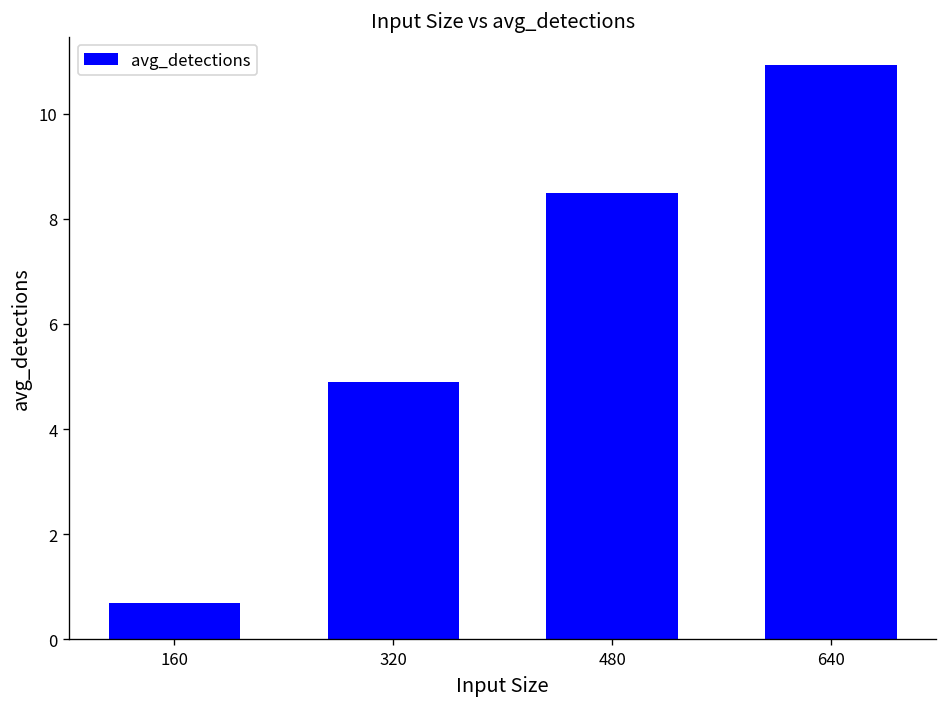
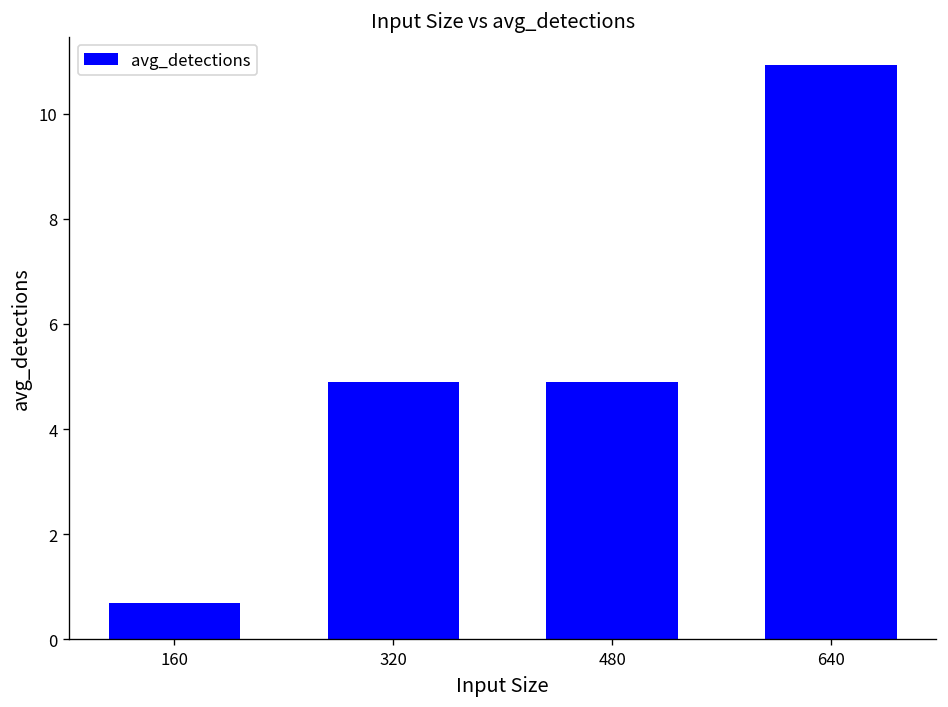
  {
    "160": 0.7,
    "320": 4.9,
-   "480": 8.5,
+   "480": 4.9,
    "640": 10.9
  }
